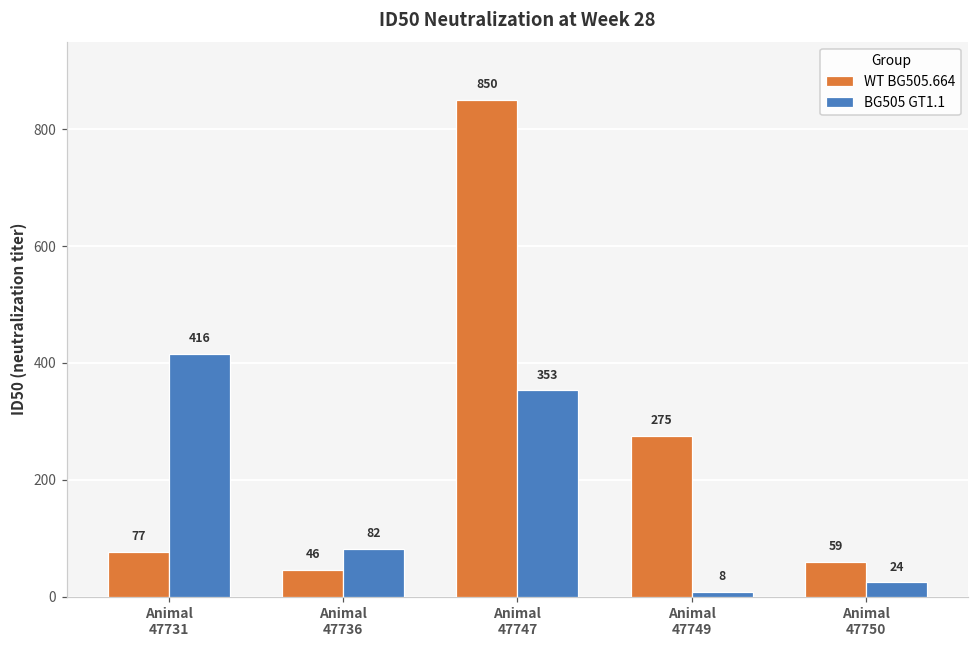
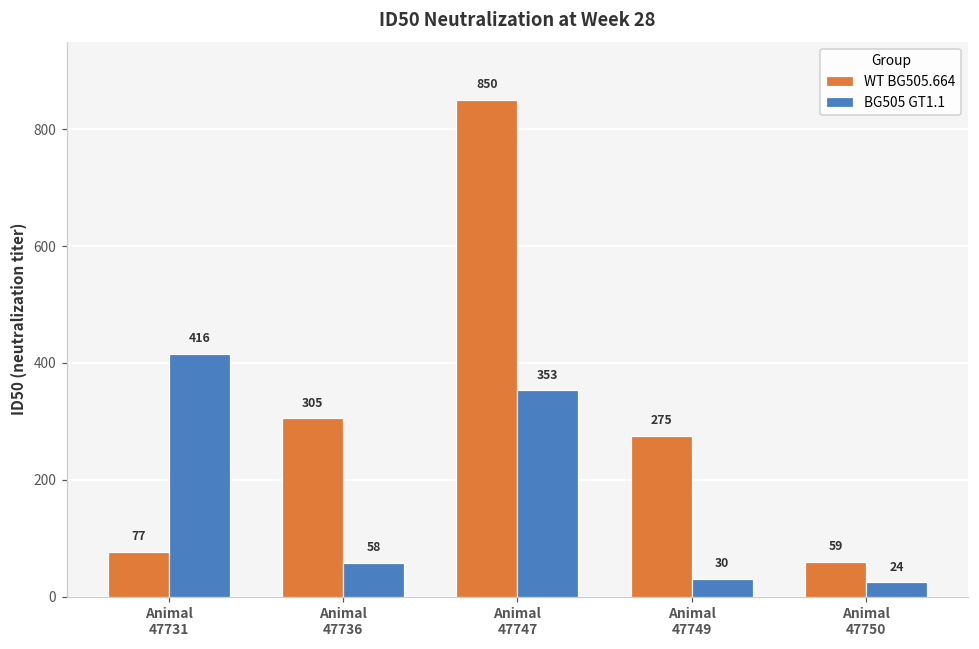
  {
    "WT BG505.664": {
      "Animal 47731": 77,
-     "Animal 47736": 46,
+     "Animal 47736": 305,
      "Animal 47747": 850,
      "Animal 47749": 275,
      "Animal 47750": 59
    },
    "BG505 GT1.1": {
      "Animal 47731": 416,
-     "Animal 47736": 82,
+     "Animal 47736": 58,
      "Animal 47747": 353,
-     "Animal 47749": 8,
+     "Animal 47749": 30,
      "Animal 47750": 24
    }
  }
